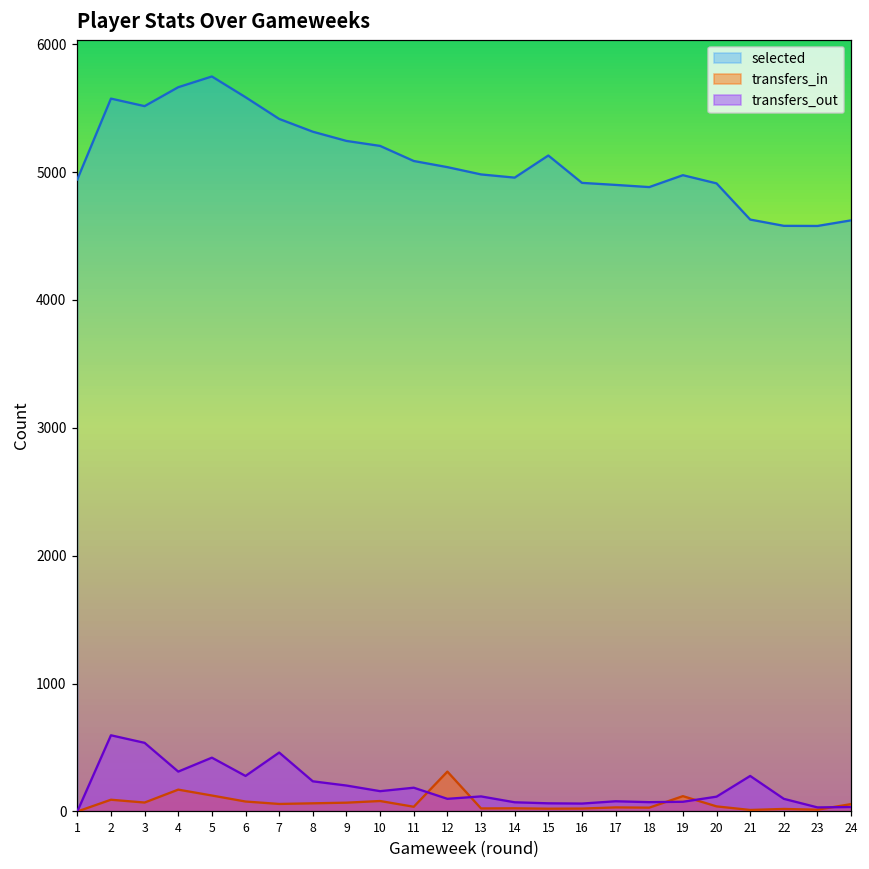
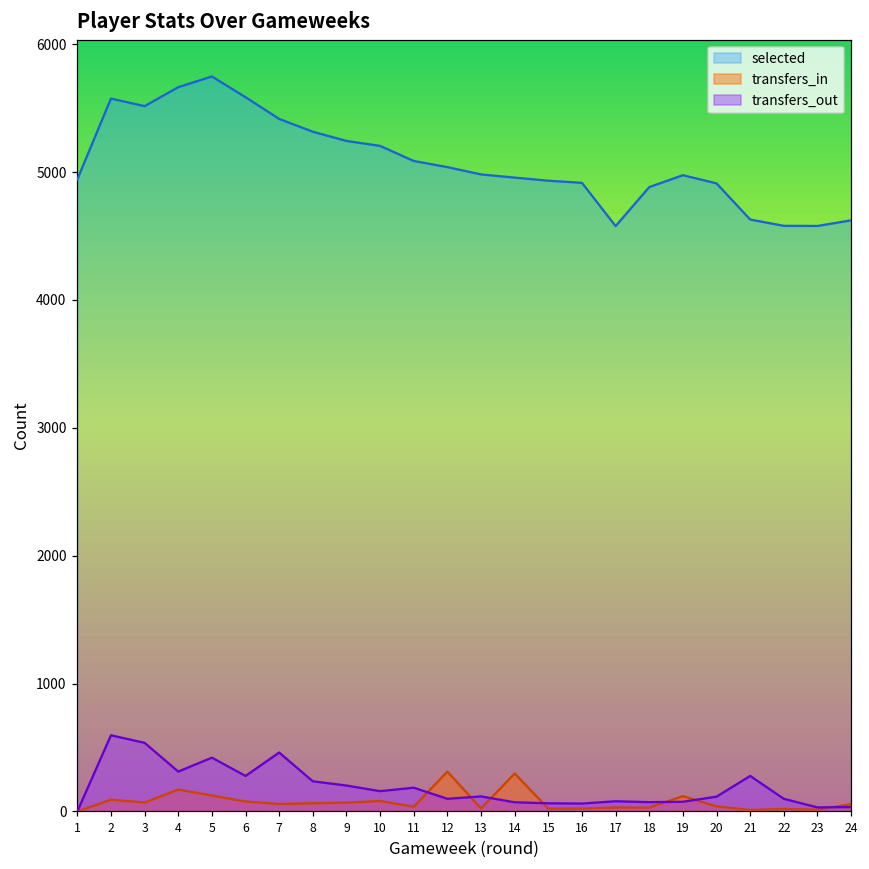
  {
    "selected": {
      "1": 4940,
      "2": 5580,
      "3": 5520,
      "4": 5660,
      "5": 5750,
      "6": 5590,
      "7": 5420,
      "8": 5320,
      "9": 5240,
      "10": 5210,
      "11": 5090,
      "12": 5040,
      "13": 4980,
      "14": 4960,
-     "15": 5130,
+     "15": 4930,
      "16": 4920,
-     "17": 4900,
+     "17": 4580,
      "18": 4880,
      "19": 4980,
      "20": 4910,
      "21": 4630,
      "22": 4580,
      "23": 4580,
      "24": 4620
    },
    "transfers_in": {
      "2": 90,
      "3": 70,
      "4": 170,
      "5": 130,
      "6": 80,
      "7": 60,
      "8": 60,
      "9": 70,
      "10": 80,
      "11": 40,
      "12": 310,
      "13": 20,
-     "14": 30,
+     "14": 300,
      "15": 20,
      "16": 20,
      "17": 30,
      "18": 30,
      "19": 120,
      "20": 40,
      "21": 10,
      "22": 20,
      "24": 60
    },
    "transfers_out": {
      "2": 600,
      "3": 540,
      "4": 310,
      "5": 420,
      "6": 280,
      "7": 460,
      "8": 240,
      "9": 200,
      "10": 160,
      "11": 190,
      "12": 100,
      "13": 120,
      "14": 70,
      "15": 60,
      "16": 60,
      "17": 80,
      "18": 70,
      "19": 80,
      "20": 120,
      "21": 280,
      "22": 100,
      "24": 40
    }
  }
